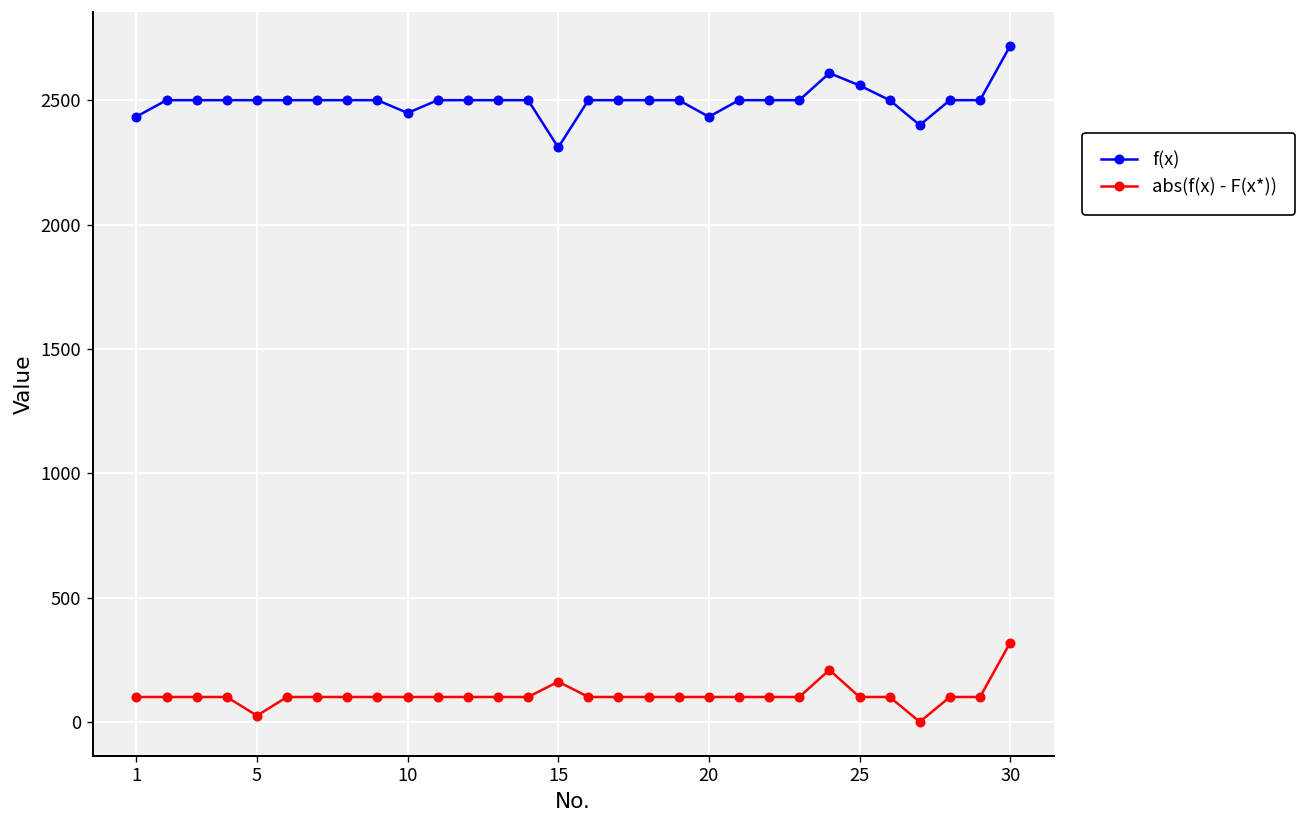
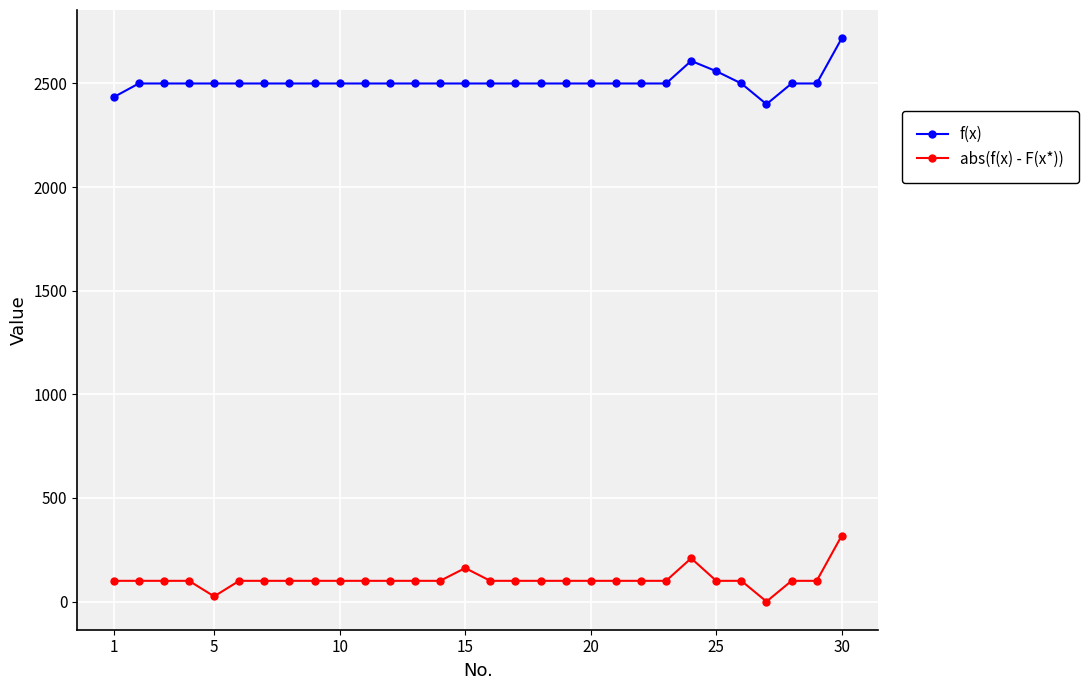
  {
    "f(x)": {
      "1": 2430,
      "5": 2500,
-     "10": 2450,
-     "15": 2310,
-     "20": 2430,
+     "10": 2500,
+     "15": 2500,
+     "20": 2500,
      "25": 2560,
      "30": 2720
    },
    "abs(f(x) - F(x*))": {
      "1": 100,
      "5": 30,
      "10": 100,
      "15": 160,
      "20": 100,
      "25": 100,
      "30": 320
    }
  }
